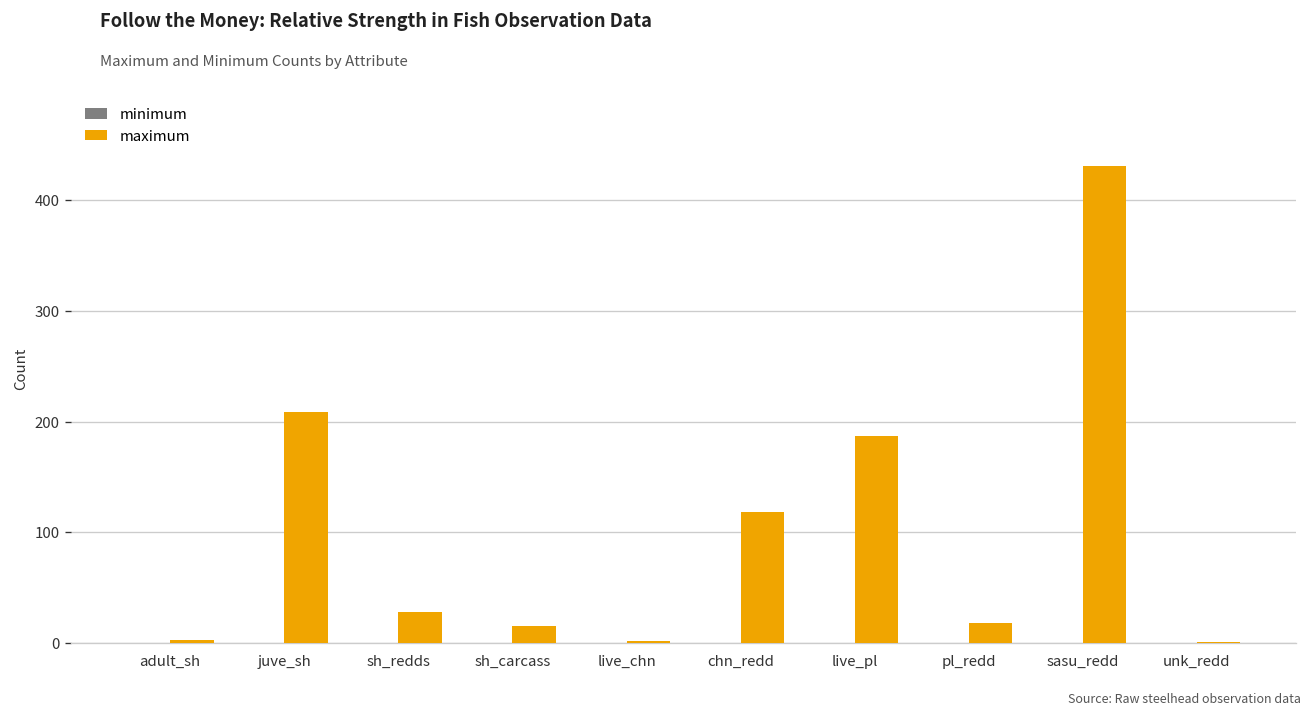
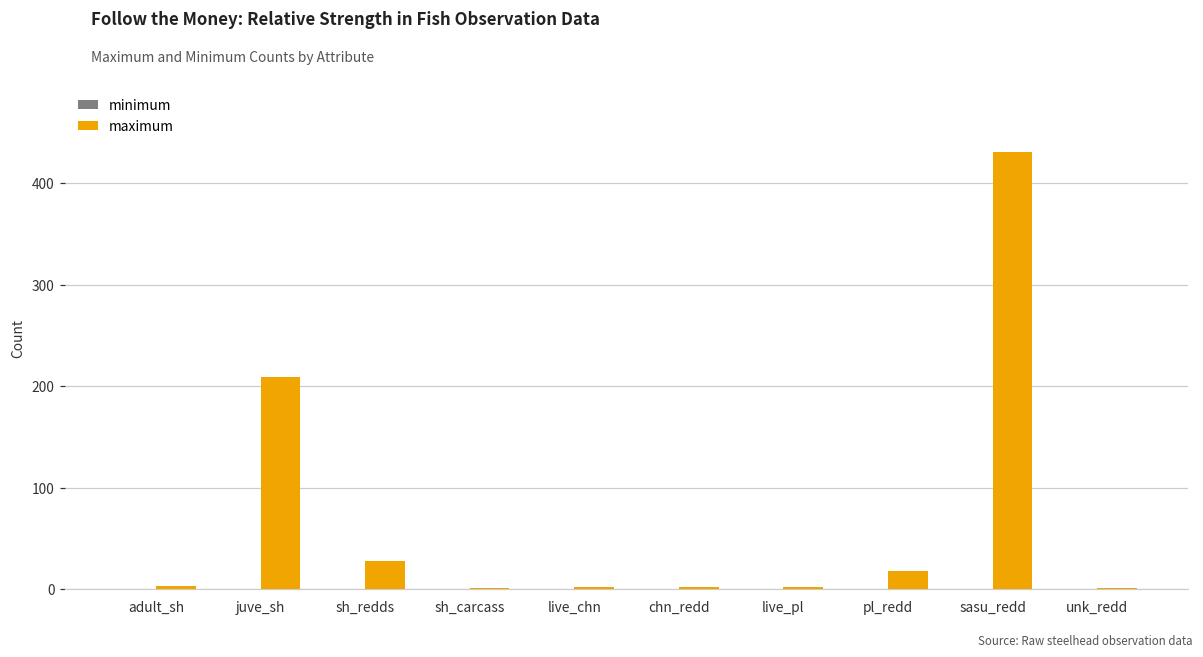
  {
    "minimum": {
      "adult_sh": 0,
      "juve_sh": 0,
      "sh_redds": 0,
      "sh_carcass": 0,
      "live_chn": 0,
      "chn_redd": 0,
      "live_pl": 0,
      "pl_redd": 0,
      "sasu_redd": 0,
      "unk_redd": 0
    },
    "maximum": {
      "adult_sh": 0,
      "juve_sh": 210,
      "sh_redds": 30,
-     "sh_carcass": 20,
-     "chn_redd": 120,
-     "live_pl": 190,
+     "sh_carcass": 0,
+     "chn_redd": 0,
+     "live_pl": 0,
      "pl_redd": 20,
      "sasu_redd": 430
    }
  }
